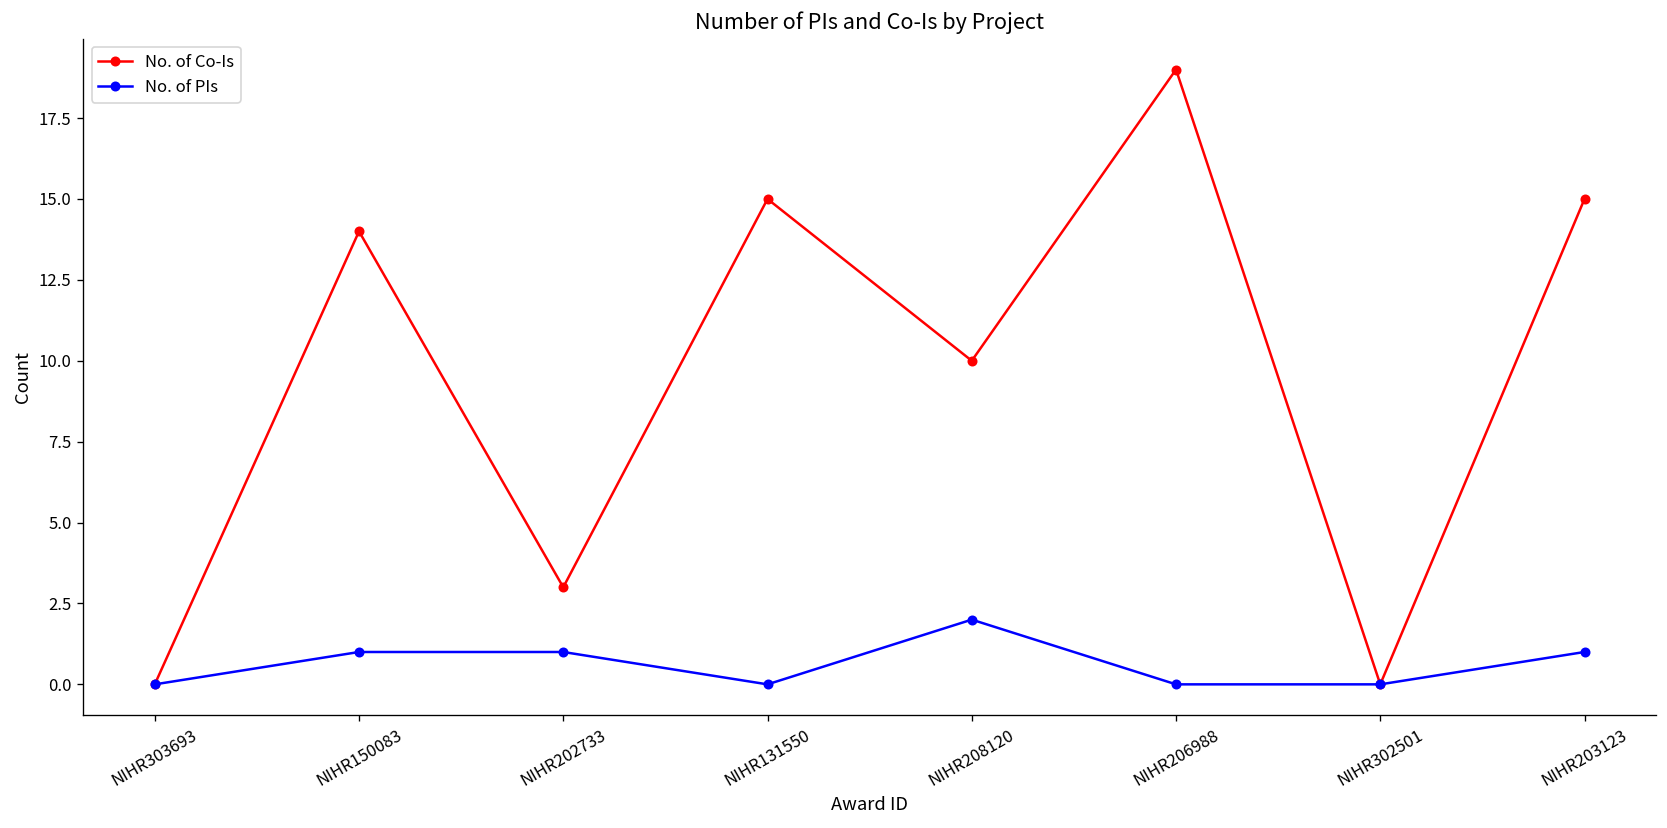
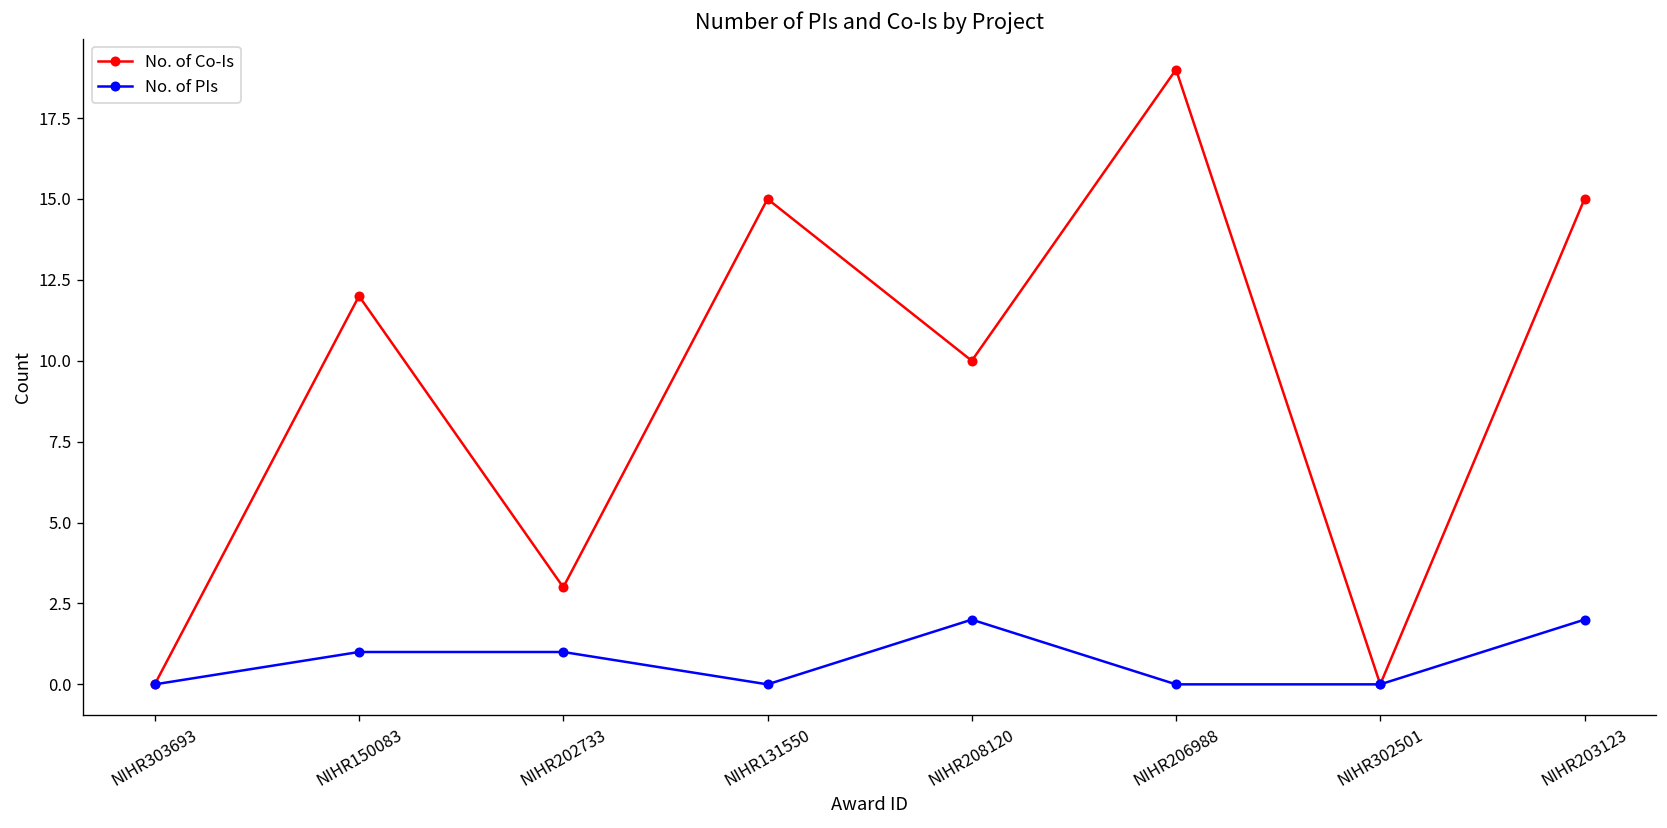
  {
    "No. of Co-Is": {
-     "NIHR150083": 14,
+     "NIHR150083": 12,
      "NIHR202733": 3,
      "NIHR131550": 15,
      "NIHR208120": 10,
      "NIHR206988": 19,
      "NIHR203123": 15
    },
    "No. of PIs": {
      "NIHR150083": 1,
      "NIHR202733": 1,
      "NIHR131550": 0,
      "NIHR208120": 2,
      "NIHR206988": 0,
-     "NIHR203123": 1
+     "NIHR203123": 2
    }
  }
